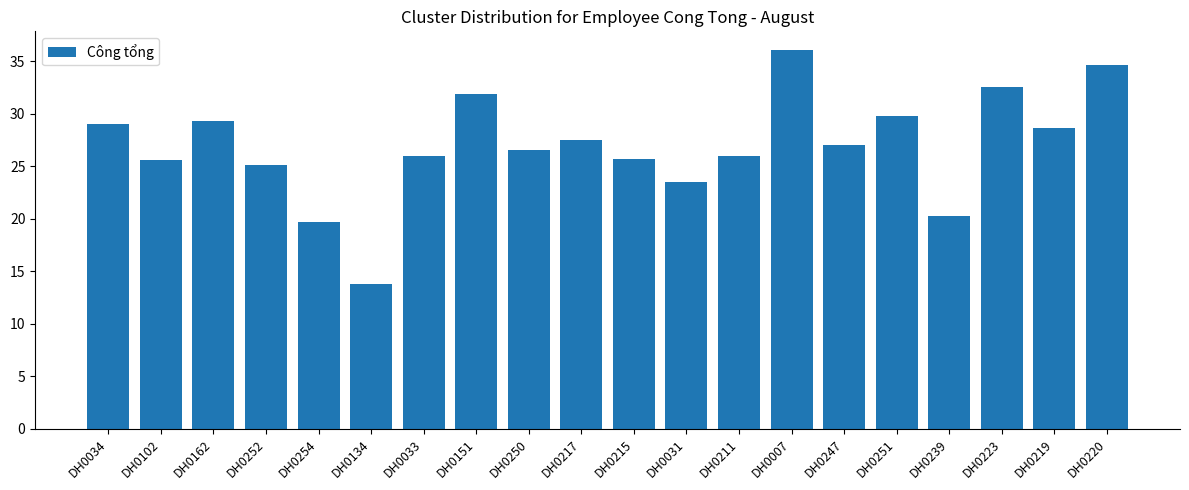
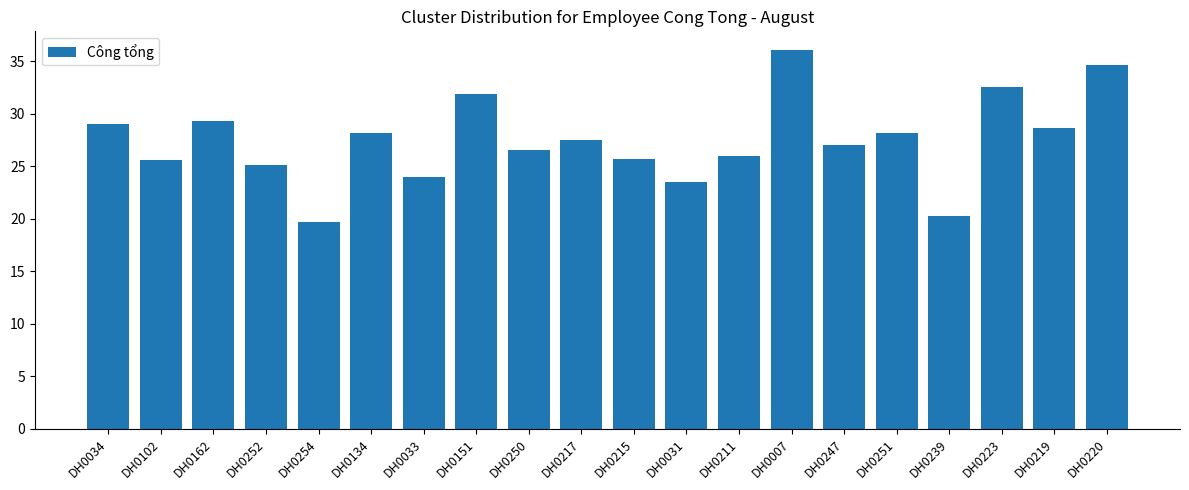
  {
    "DH0034": 29.0,
    "DH0102": 25.6,
    "DH0162": 29.3,
    "DH0252": 25.1,
    "DH0254": 19.7,
-   "DH0134": 13.8,
-   "DH0033": 26,
+   "DH0134": 28.2,
+   "DH0033": 24,
    "DH0151": 31.9,
    "DH0250": 26.6,
    "DH0217": 27.5,
    "DH0215": 25.8,
    "DH0031": 23.5,
    "DH0211": 26.0,
    "DH0007": 36.1,
    "DH0247": 27.0,
-   "DH0251": 29.8,
+   "DH0251": 28.2,
    "DH0239": 20.2,
    "DH0223": 32.5,
    "DH0219": 28.7,
    "DH0220": 34.7
  }
